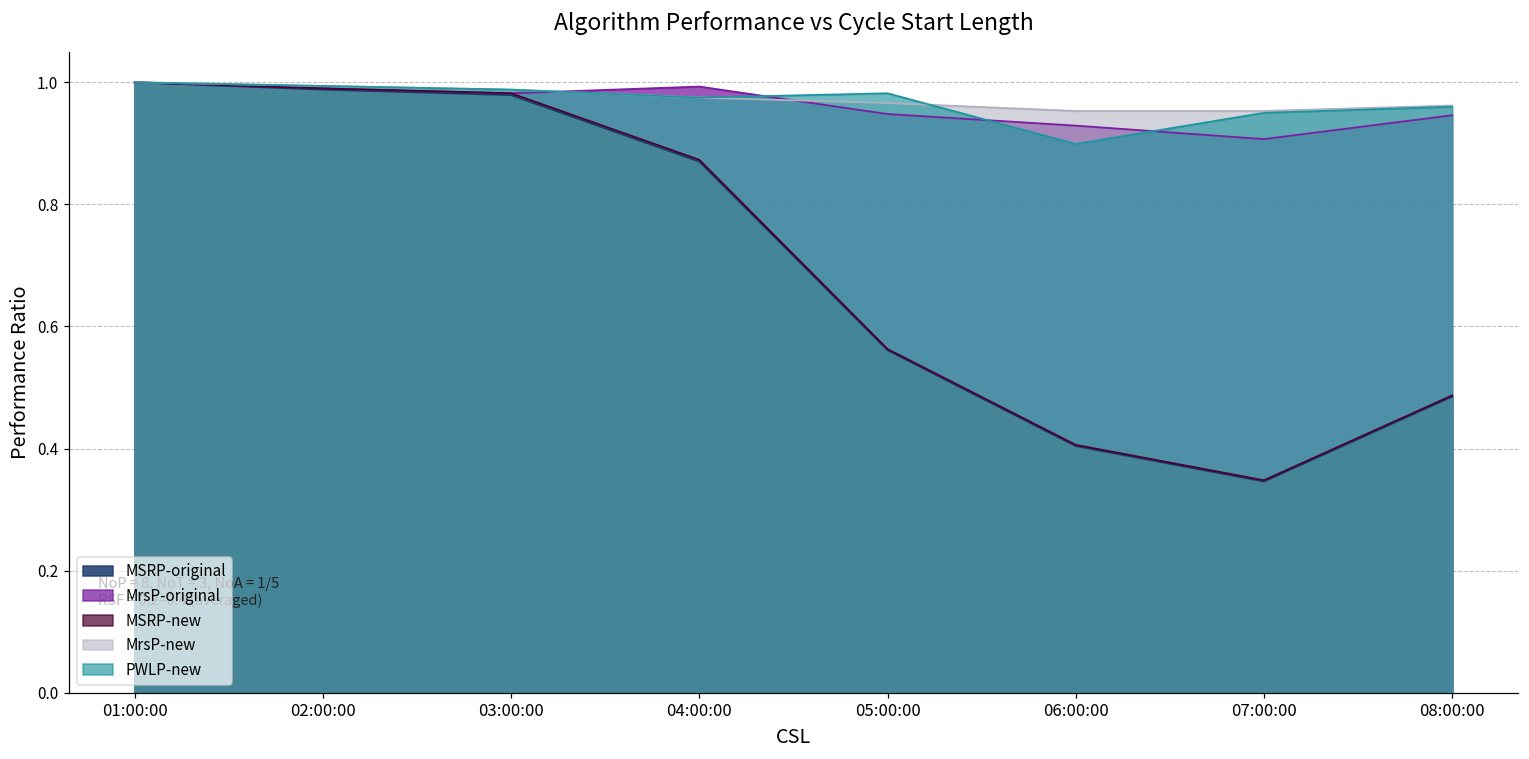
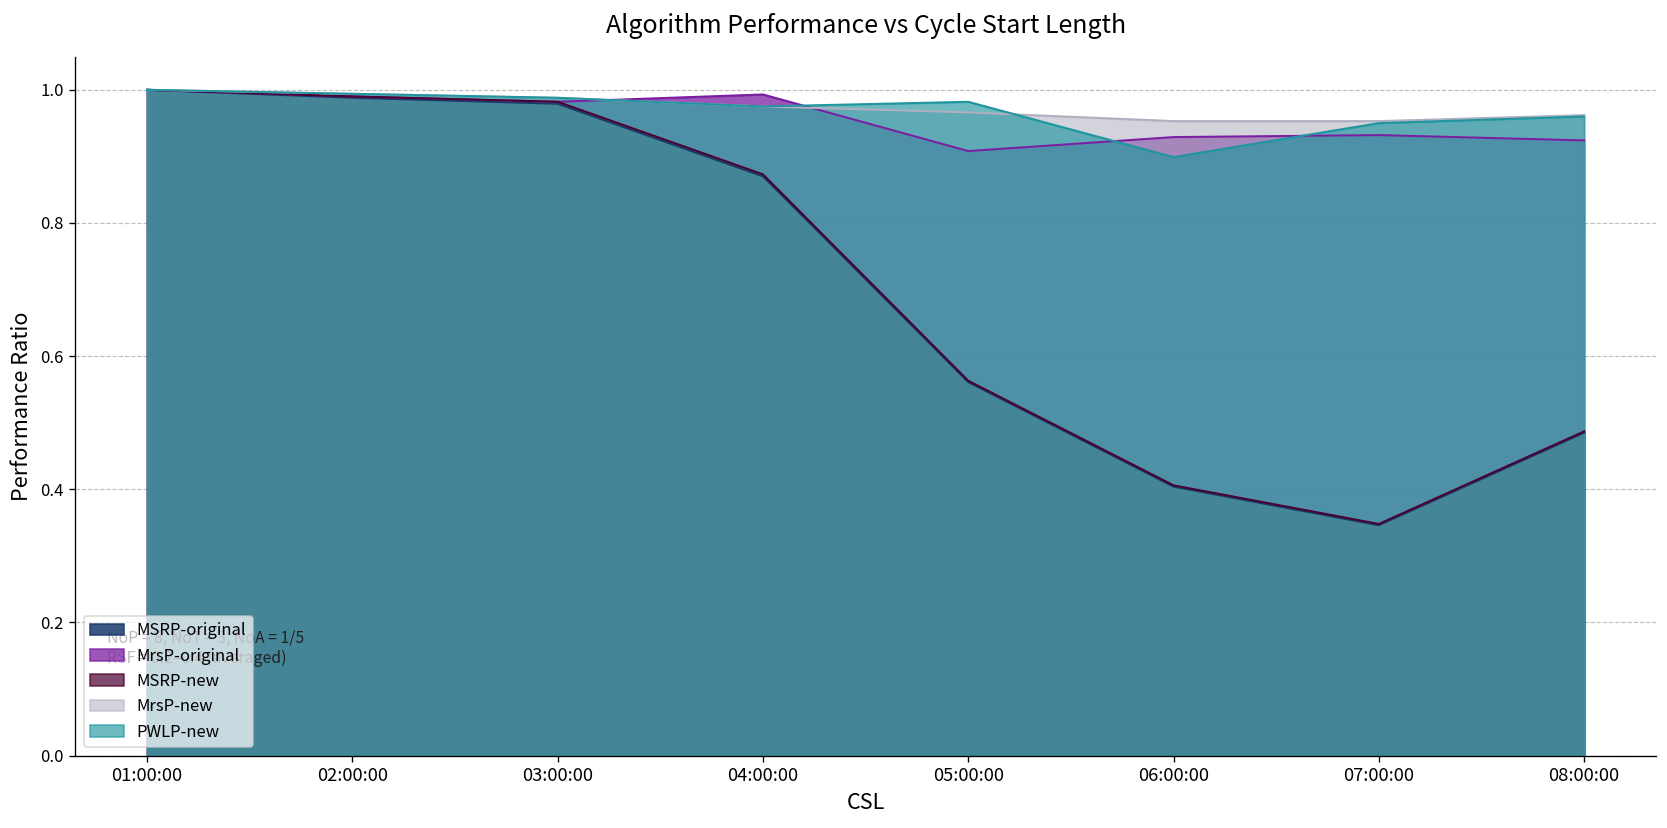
  {
    "MrsP-original": {
      "04:00:00": 0.99,
-     "05:00:00": 0.95,
+     "05:00:00": 0.91,
      "06:00:00": 0.93,
-     "07:00:00": 0.91,
-     "08:00:00": 0.95
+     "07:00:00": 0.93,
+     "08:00:00": 0.92
    },
    "MrsP-new": {
      "05:00:00": 0.97,
      "06:00:00": 0.95
    },
    "PWLP-new": {
      "05:00:00": 0.98,
      "06:00:00": 0.90
    }
  }
